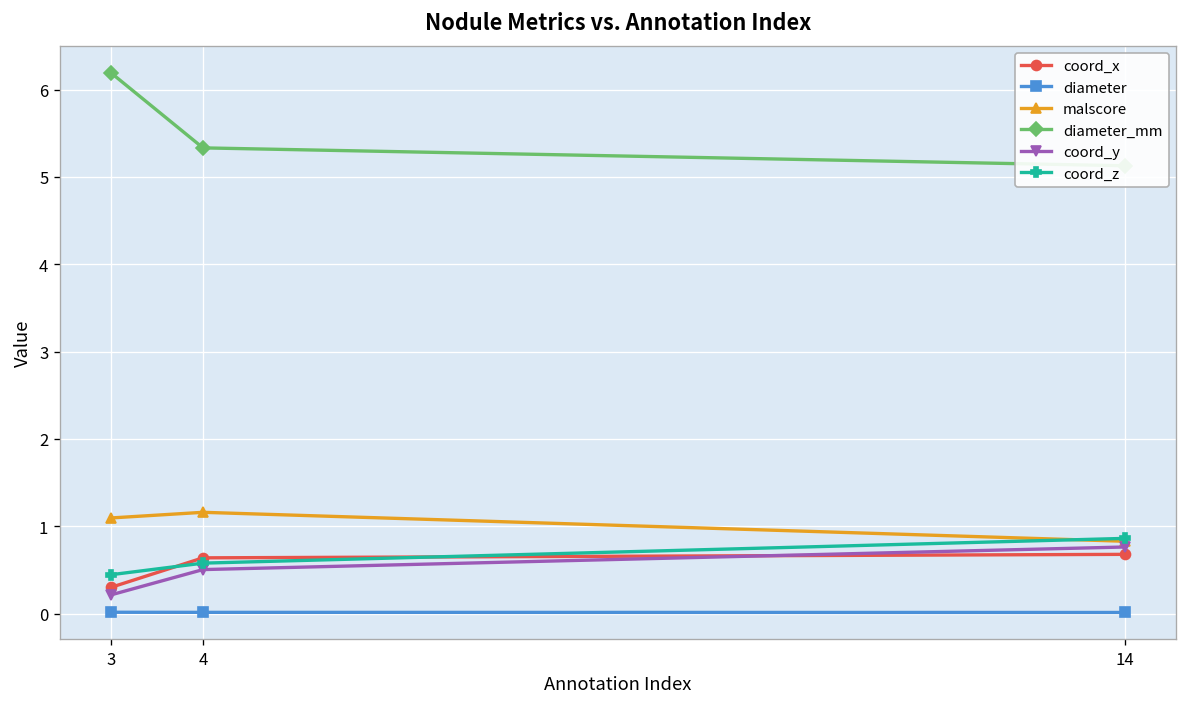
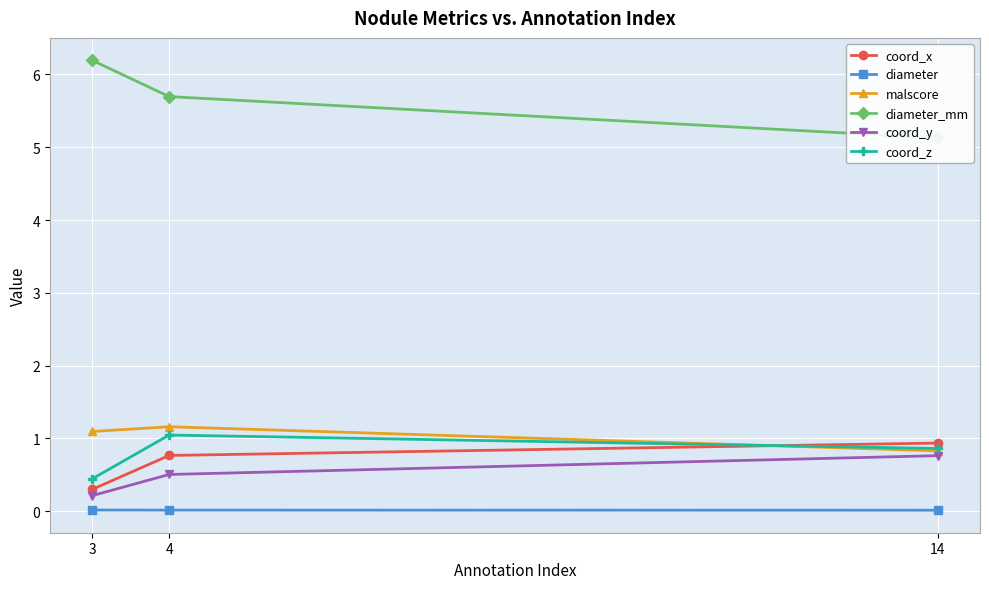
  {
    "coord_x": {
      "3": 0.3,
-     "4": 0.6,
-     "14": 0.7
+     "4": 0.8,
+     "14": 0.9
    },
    "diameter": {
      "3": 0.0,
      "4": 0.0,
      "14": 0.0
    },
    "malscore": {
      "3": 1.1,
      "4": 1.2
    },
    "diameter_mm": {
      "3": 6.2,
-     "4": 5.3
+     "4": 5.7
    },
    "coord_y": {
      "3": 0.2,
      "4": 0.5,
      "14": 0.8
    },
    "coord_z": {
      "3": 0.4,
-     "4": 0.6
+     "4": 1.0
    }
  }
